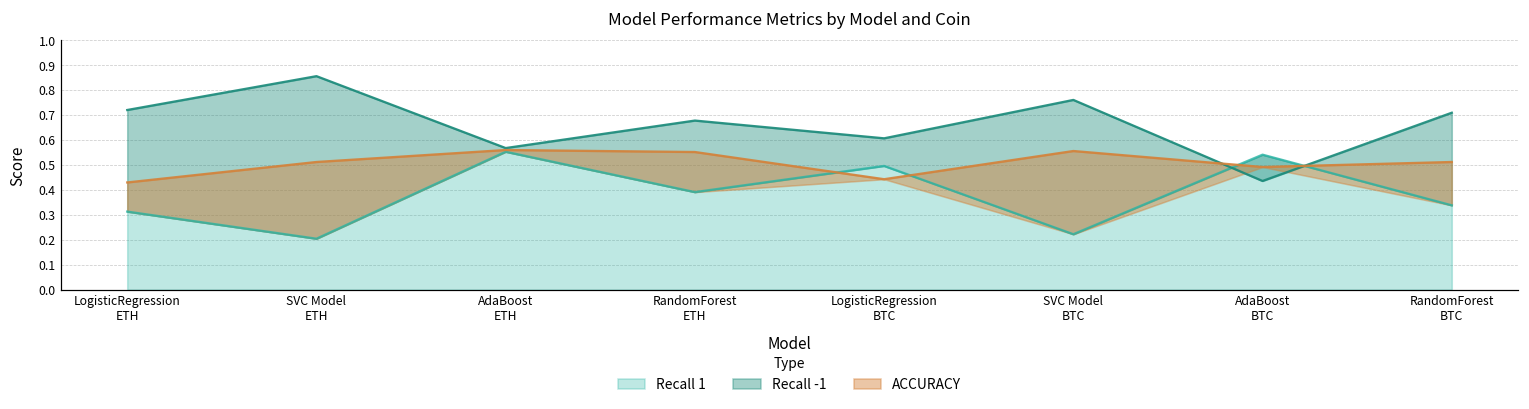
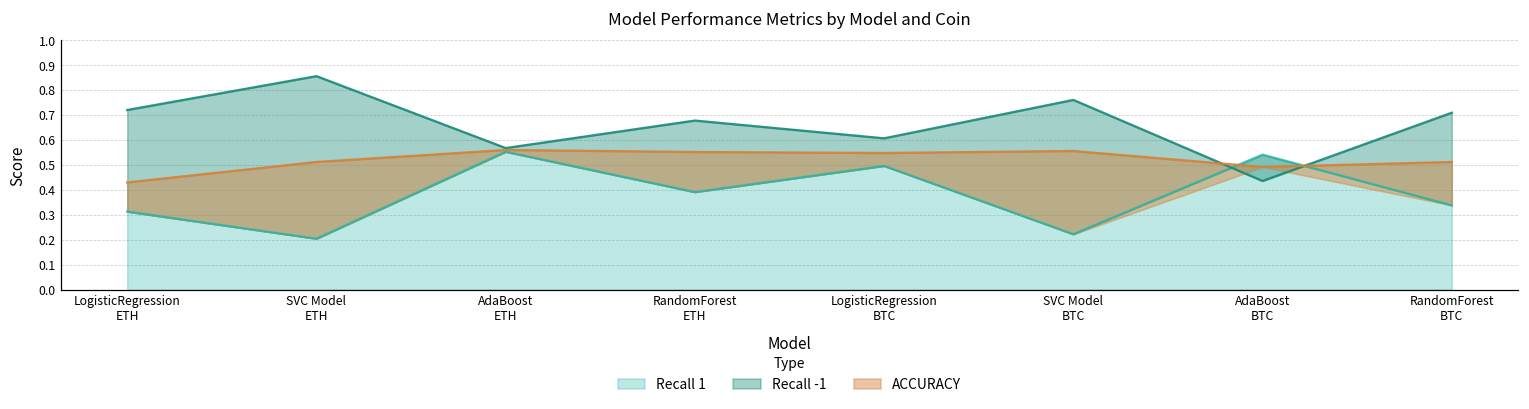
  {
    "Recall 1": {
      "LogisticRegression ETH": 0.31,
      "SVC Model ETH": 0.20,
      "RandomForest ETH": 0.39,
      "LogisticRegression BTC": 0.50,
      "SVC Model BTC": 0.22,
      "RandomForest BTC": 0.34
    },
    "ACCURACY": {
      "LogisticRegression ETH": 0.43,
      "SVC Model ETH": 0.51,
      "RandomForest ETH": 0.55,
-     "LogisticRegression BTC": 0.44,
+     "LogisticRegression BTC": 0.55,
      "SVC Model BTC": 0.56,
      "AdaBoost BTC": 0.49,
      "RandomForest BTC": 0.51
    }
  }
